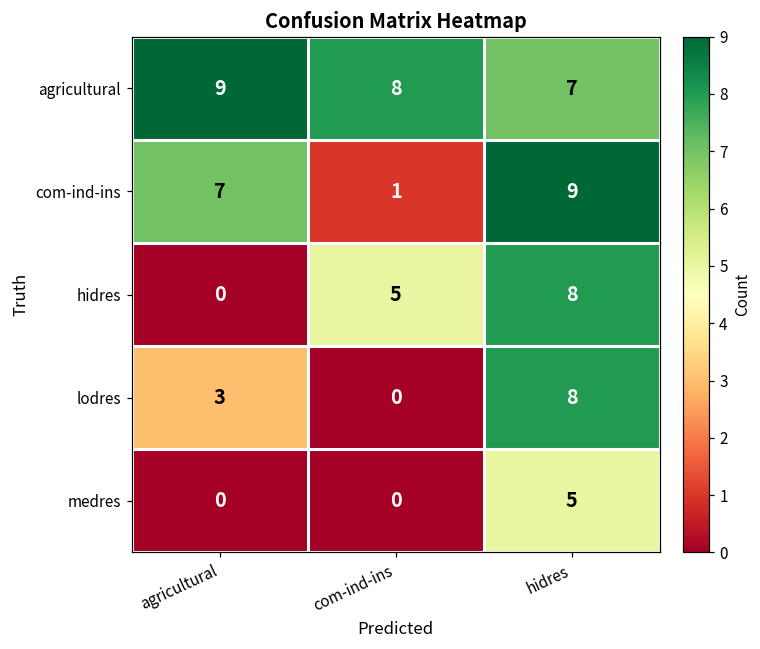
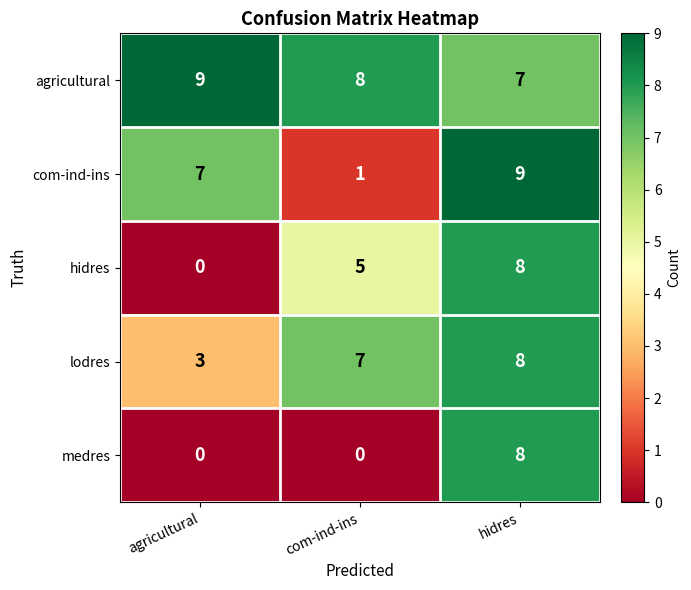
  {
    "agricultural": {
      "agricultural": 9,
      "com-ind-ins": 8,
      "hidres": 7
    },
    "com-ind-ins": {
      "agricultural": 7,
      "com-ind-ins": 1,
      "hidres": 9
    },
    "hidres": {
      "agricultural": 0,
      "com-ind-ins": 5,
      "hidres": 8
    },
    "lodres": {
      "agricultural": 3,
-     "com-ind-ins": 0,
+     "com-ind-ins": 7,
      "hidres": 8
    },
    "medres": {
      "agricultural": 0,
      "com-ind-ins": 0,
-     "hidres": 5
+     "hidres": 8
    }
  }
